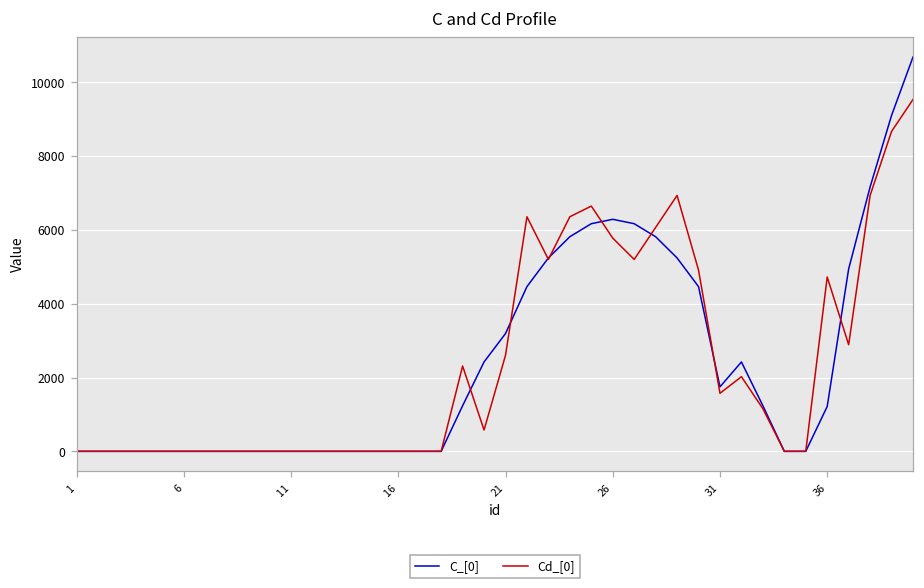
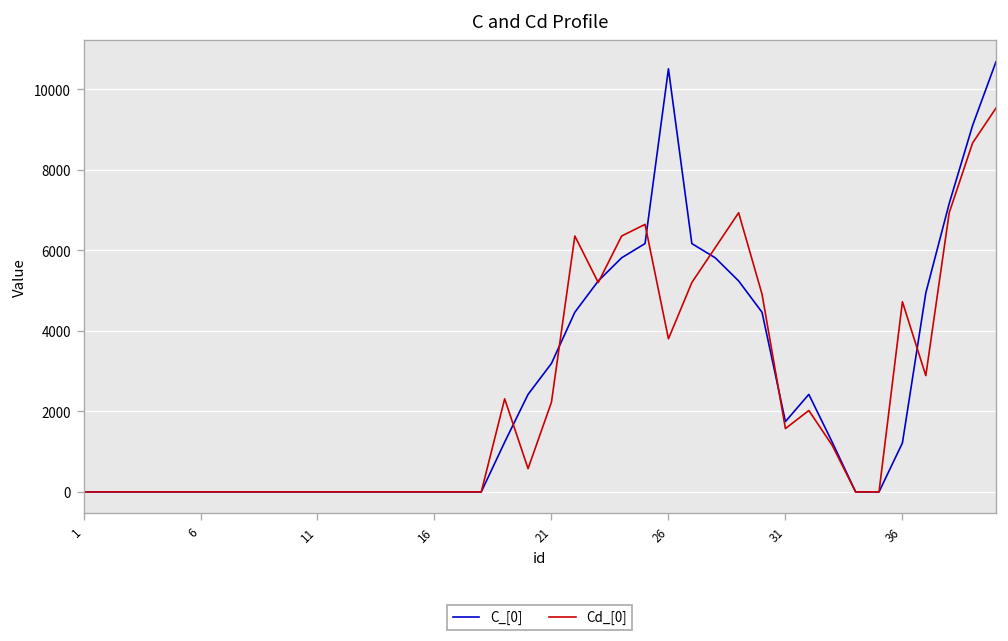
  {
    "C_[0]": {
      "21": 3200,
-     "26": 6300,
+     "26": 10500,
      "31": 1700,
      "36": 1200
    },
    "Cd_[0]": {
-     "21": 2600,
-     "26": 5800,
+     "21": 2200,
+     "26": 3800,
      "31": 1600,
      "36": 4700
    }
  }
